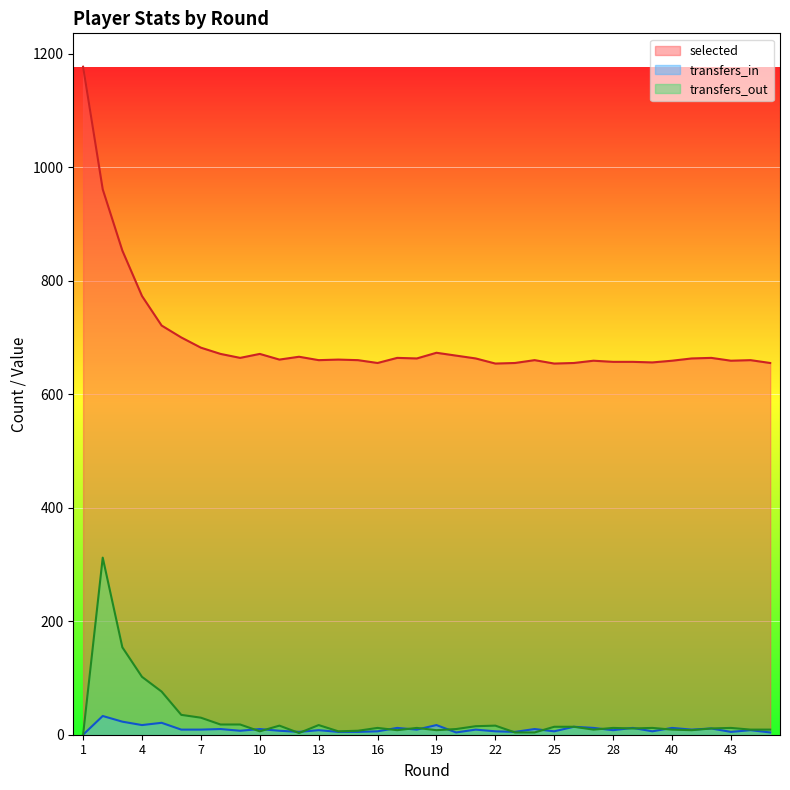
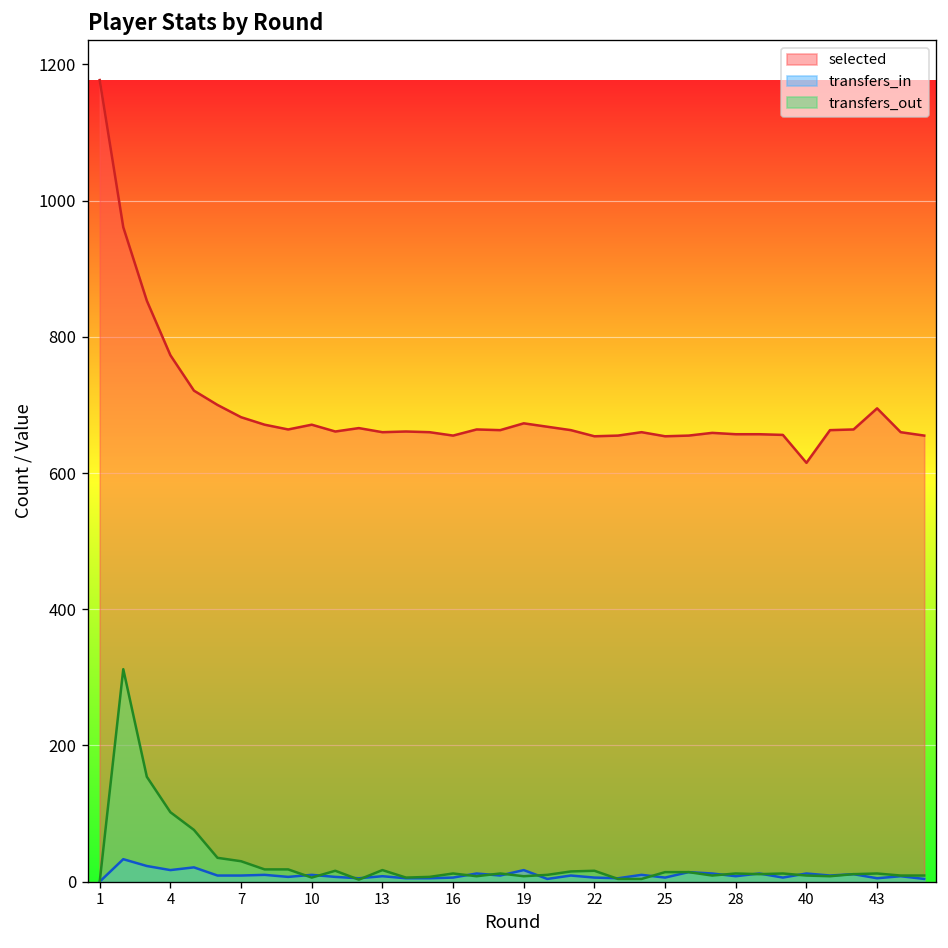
  {
    "selected": {
-     "40": 660,
-     "43": 660
+     "40": 620,
+     "43": 700
    },
    "transfers_in": {
      "43": 10
    },
    "transfers_out": {
      "43": 10
    }
  }
